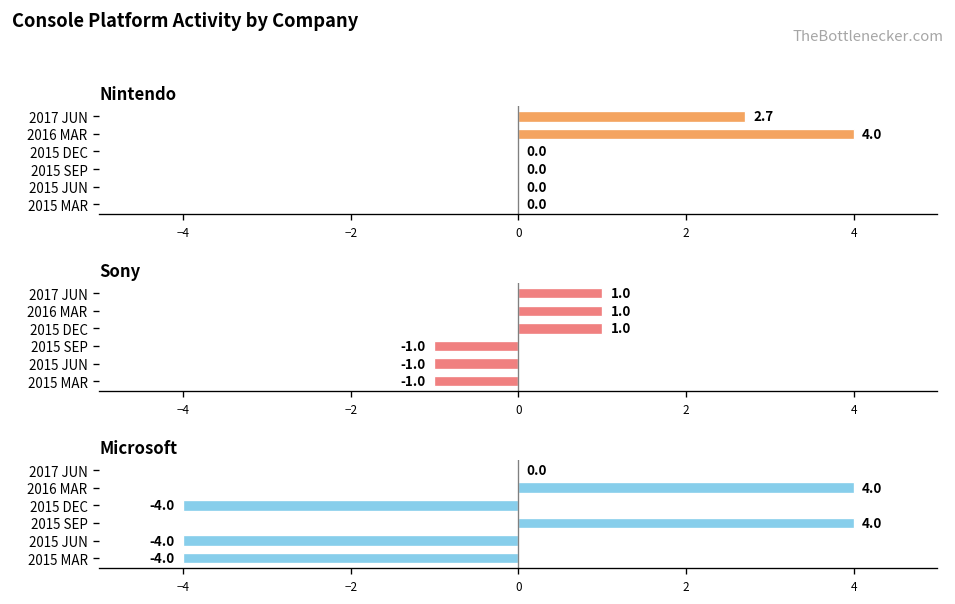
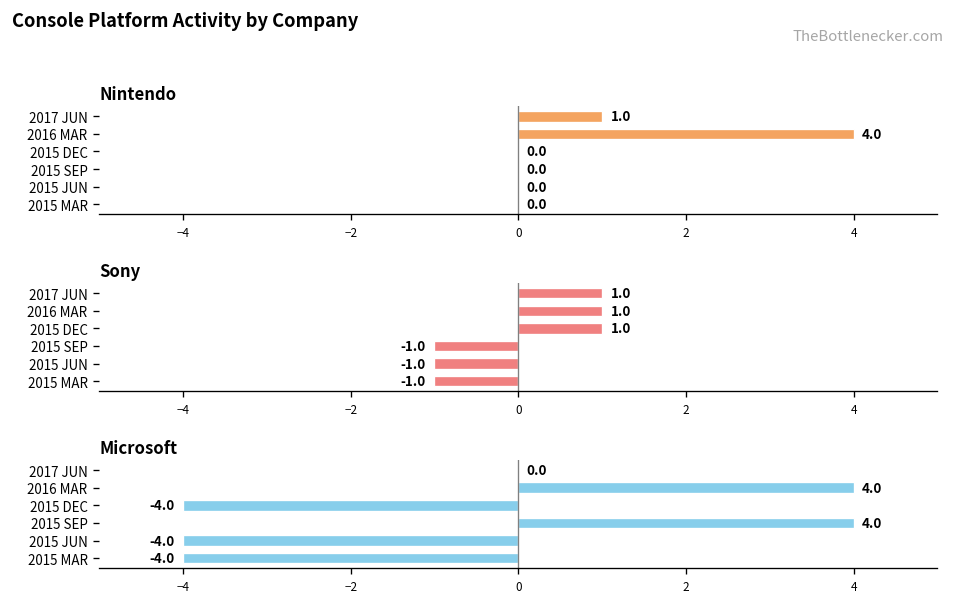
  {
    "Nintendo": {
-     "2017 JUN": 2.7,
+     "2017 JUN": 1.0,
      "2016 MAR": 4.0,
      "2015 DEC": 0.0,
      "2015 SEP": 0.0,
      "2015 JUN": 0.0,
      "2015 MAR": 0.0
    },
    "Sony": {
      "2017 JUN": 1.0,
      "2016 MAR": 1.0,
      "2015 DEC": 1.0,
      "2015 SEP": -1.0,
      "2015 JUN": -1.0,
      "2015 MAR": -1.0
    },
    "Microsoft": {
      "2017 JUN": 0.0,
      "2016 MAR": 4.0,
      "2015 DEC": -4.0,
      "2015 SEP": 4.0,
      "2015 JUN": -4.0,
      "2015 MAR": -4.0
    }
  }
